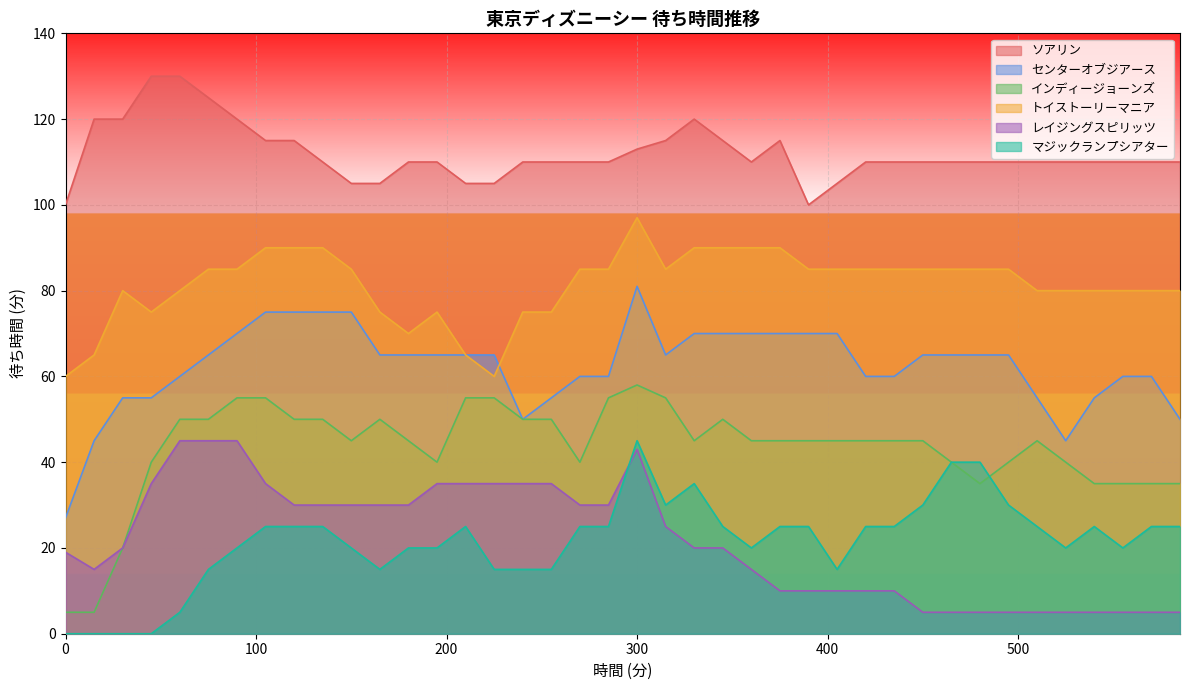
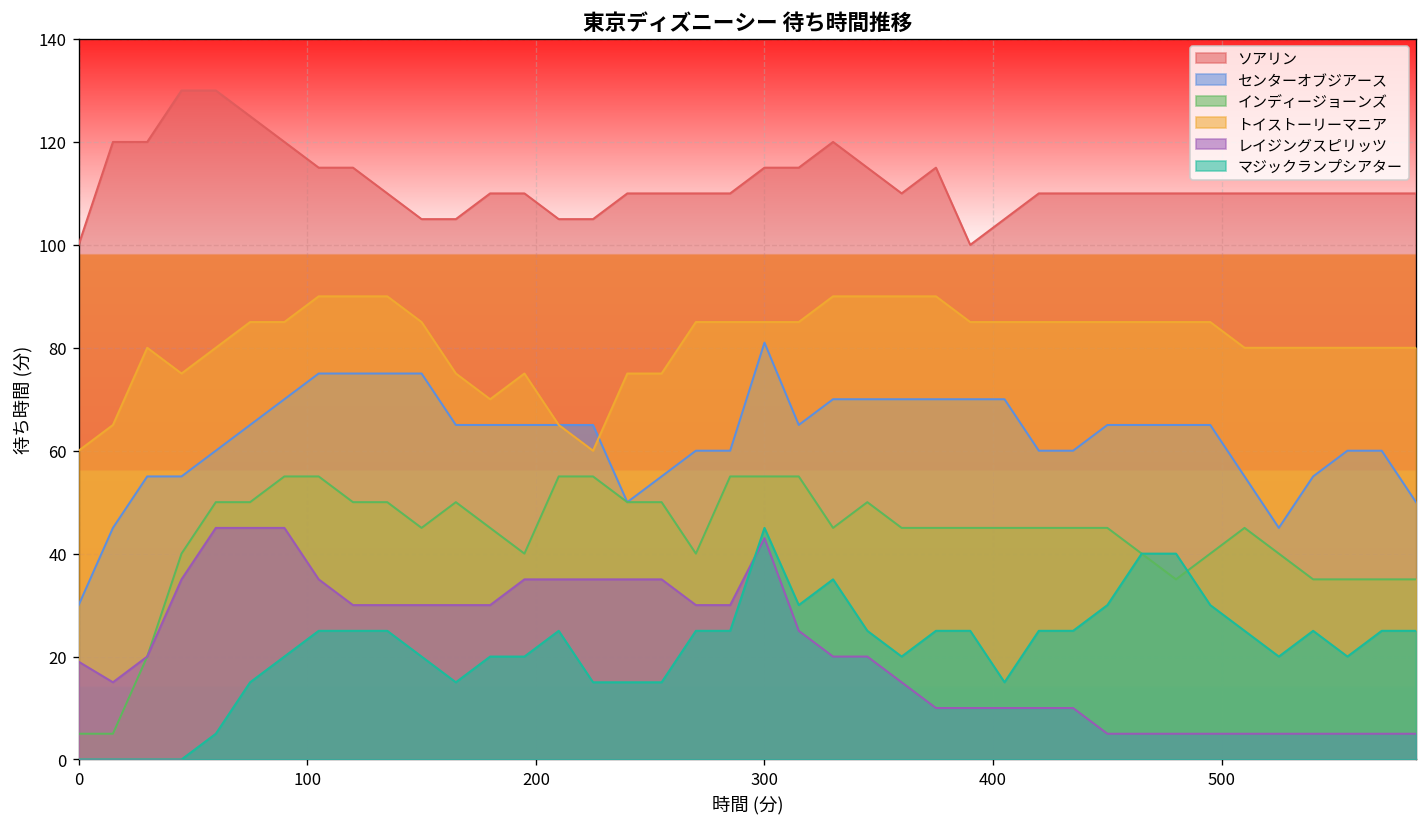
  {
    "ソアリン": {
      "0": 100,
-     "300": 113
+     "300": 115
    },
    "センターオブジアース": {
-     "0": 27,
+     "0": 30,
      "300": 81
    },
    "インディージョーンズ": {
      "0": 5,
-     "300": 58
+     "300": 55
    },
    "トイストーリーマニア": {
      "0": 60,
-     "300": 97
+     "300": 85
    },
    "レイジングスピリッツ": {
      "0": 19,
      "300": 43
    },
    "マジックランプシアター": {
      "0": 0,
      "300": 45
    }
  }
